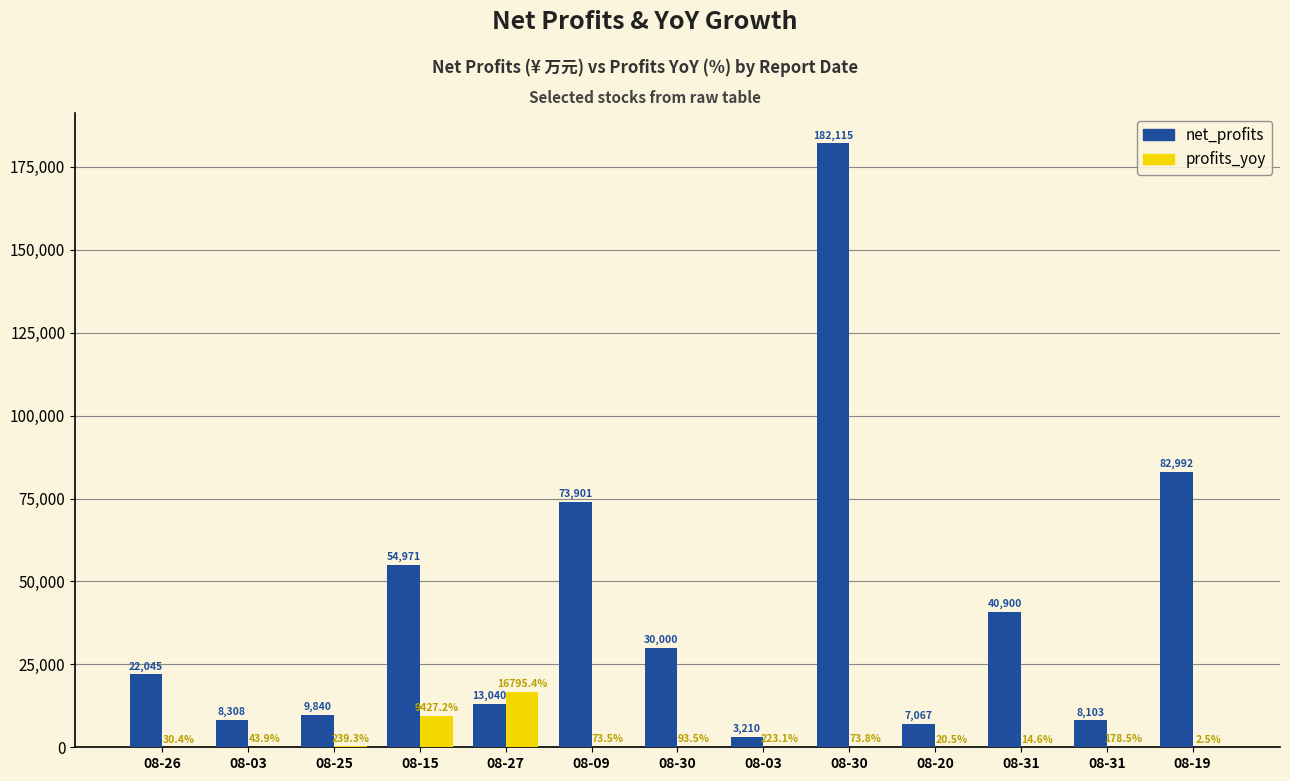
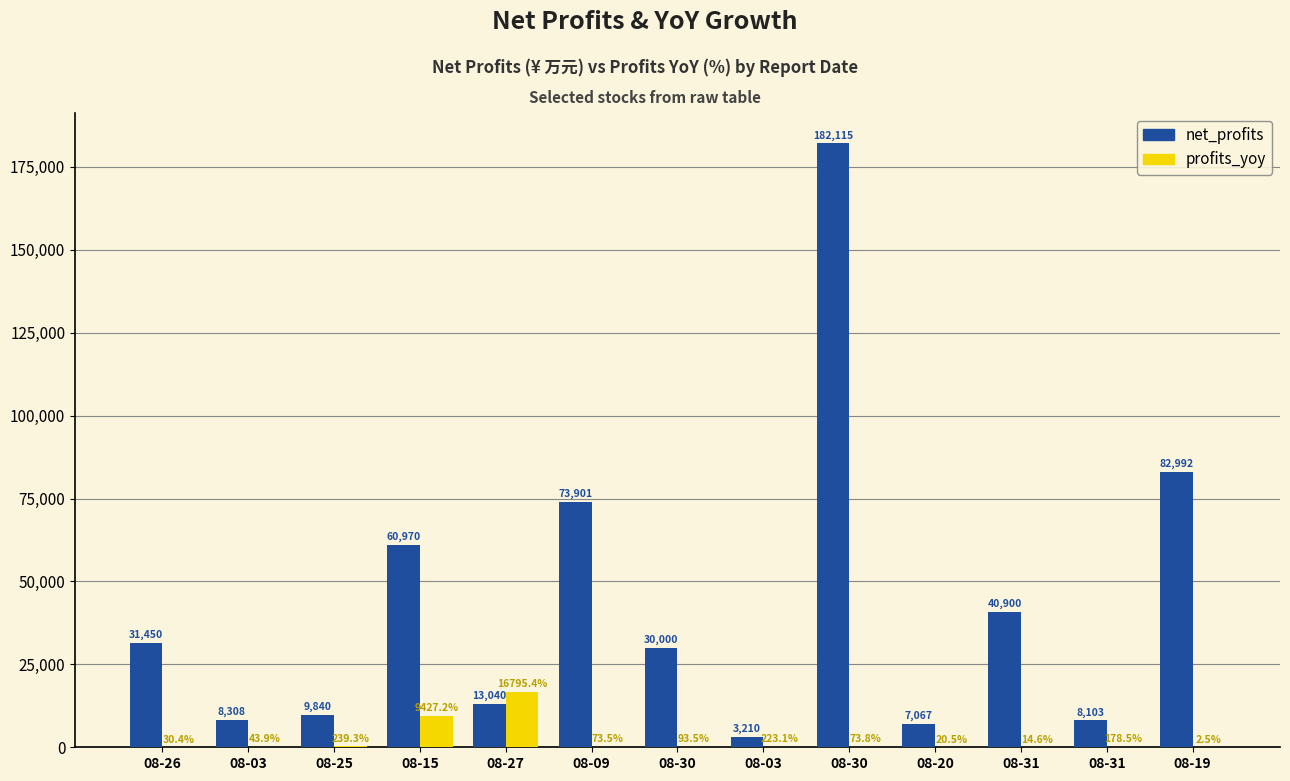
  {
    "net_profits": {
-     "08-26": "22,045",
+     "08-26": "31,450",
      "08-25": "9,840",
-     "08-15": "54,971",
+     "08-15": "60,970",
      "08-27": "13,040",
      "08-09": "73,901",
      "08-20": "7,067",
      "08-19": "82,992"
    },
    "profits_yoy": {
      "08-26": "30.4%",
      "08-25": "239.3%",
      "08-15": "9427.2%",
      "08-27": "16795.4%",
      "08-09": "73.5%",
      "08-20": "20.5%",
      "08-19": "2.5%"
    }
  }
